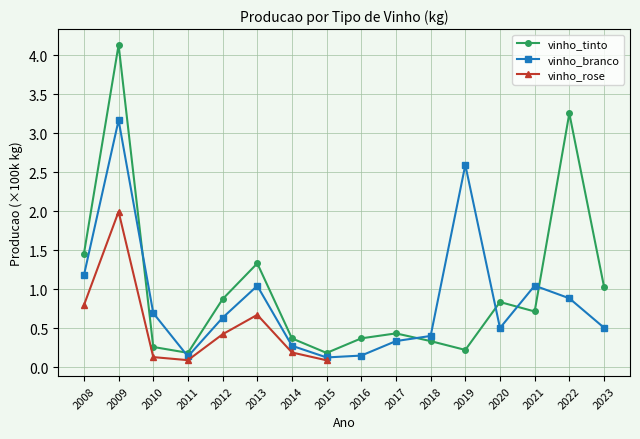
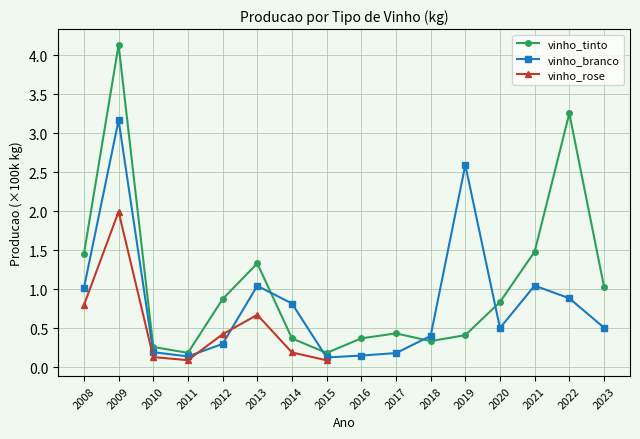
  {
    "vinho_tinto": {
      "2008": 1.5,
      "2009": 4.1,
      "2010": 0.3,
      "2011": 0.2,
      "2012": 0.9,
      "2013": 1.3,
      "2014": 0.4,
      "2015": 0.2,
      "2016": 0.4,
      "2017": 0.4,
      "2018": 0.3,
-     "2019": 0.2,
+     "2019": 0.4,
      "2020": 0.8,
-     "2021": 0.7,
+     "2021": 1.5,
      "2022": 3.3,
      "2023": 1.0
    },
    "vinho_branco": {
-     "2008": 1.2,
+     "2008": 1.0,
      "2009": 3.2,
-     "2010": 0.7,
+     "2010": 0.2,
      "2011": 0.1,
-     "2012": 0.6,
+     "2012": 0.3,
      "2013": 1.0,
-     "2014": 0.3,
+     "2014": 0.8,
      "2015": 0.1,
      "2016": 0.2,
-     "2017": 0.3,
+     "2017": 0.2,
      "2018": 0.4,
      "2019": 2.6,
      "2020": 0.5,
      "2021": 1.0,
      "2022": 0.9,
      "2023": 0.5
    },
    "vinho_rose": {
      "2008": 0.8,
      "2009": 2.0,
      "2010": 0.1,
      "2011": 0.1,
      "2012": 0.4,
      "2013": 0.7,
      "2014": 0.2,
      "2015": 0.1
    }
  }
